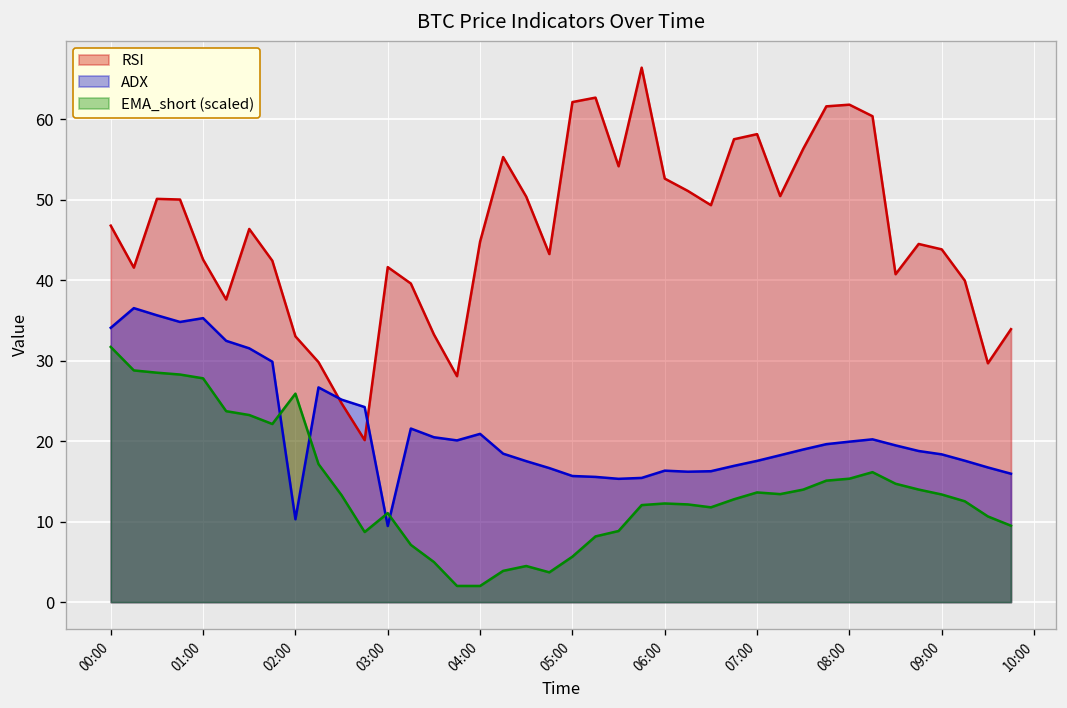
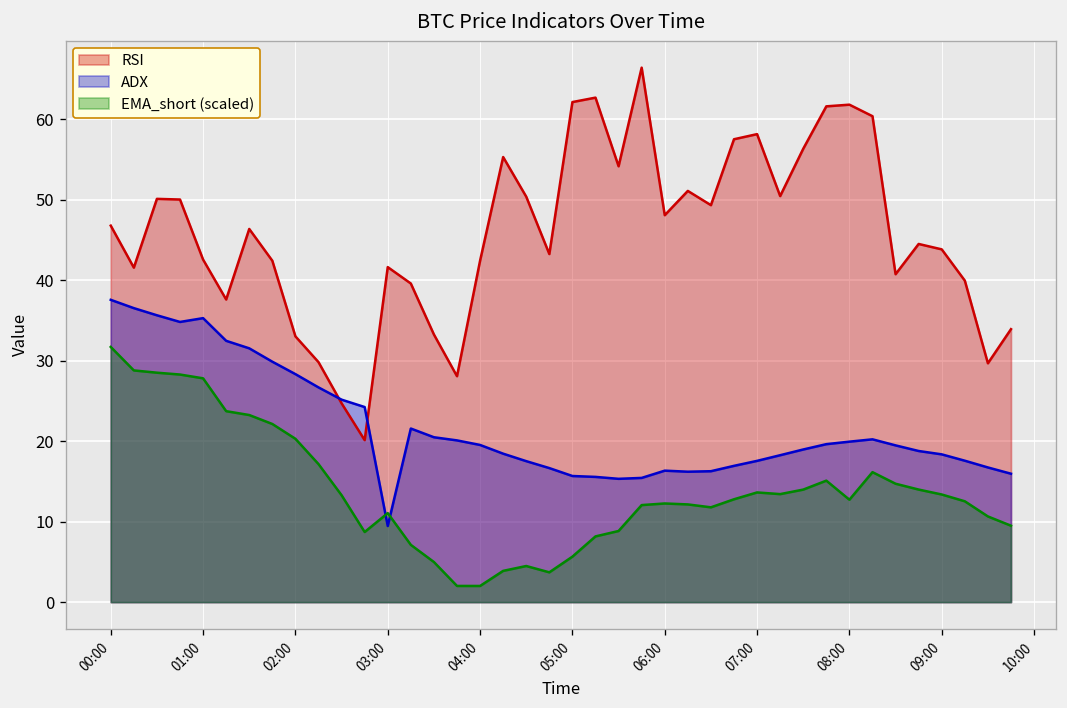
  {
    "RSI": {
      "00:00": 47,
      "01:00": 43,
      "02:00": 33,
      "03:00": 42,
-     "04:00": 45,
+     "04:00": 42,
      "05:00": 62,
-     "06:00": 53,
+     "06:00": 48,
      "07:00": 58,
      "08:00": 62,
      "09:00": 44
    },
    "ADX": {
-     "00:00": 34,
+     "00:00": 38,
      "01:00": 35,
-     "02:00": 10,
+     "02:00": 28,
      "03:00": 9,
-     "04:00": 21,
+     "04:00": 20,
      "05:00": 16,
      "06:00": 16,
      "07:00": 18,
      "08:00": 20,
      "09:00": 18
    },
    "EMA_short (scaled)": {
      "00:00": 32,
      "01:00": 28,
-     "02:00": 26,
+     "02:00": 20,
      "03:00": 11,
      "04:00": 2,
      "05:00": 6,
      "06:00": 12,
      "07:00": 14,
-     "08:00": 15,
+     "08:00": 13,
      "09:00": 13
    }
  }
